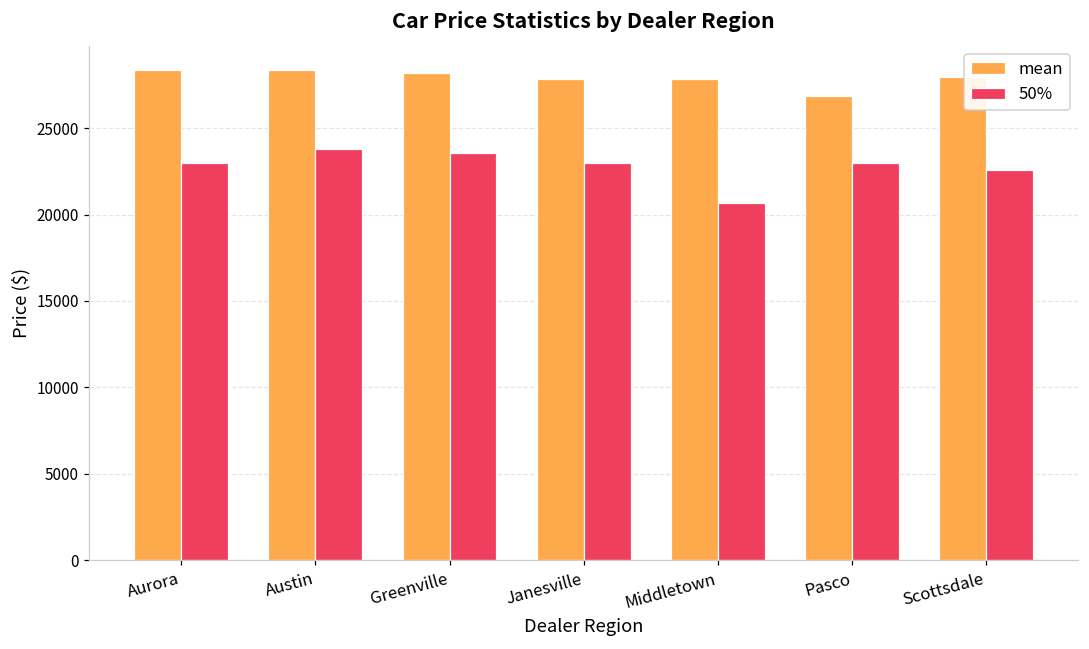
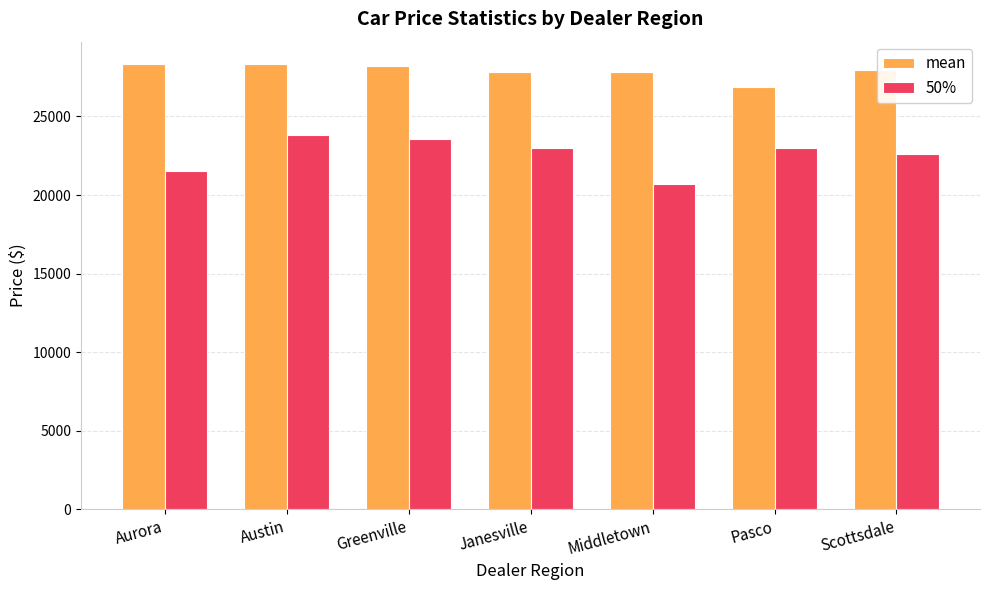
  {
    "mean": {
      "Aurora": 28300,
      "Austin": 28300,
      "Greenville": 28200,
      "Janesville": 27800,
      "Middletown": 27900,
      "Pasco": 26900,
      "Scottsdale": 28000
    },
    "50%": {
-     "Aurora": 23000,
+     "Aurora": 21500,
      "Austin": 23800,
      "Greenville": 23600,
      "Janesville": 23000,
      "Middletown": 20700,
      "Pasco": 23000,
      "Scottsdale": 22600
    }
  }
